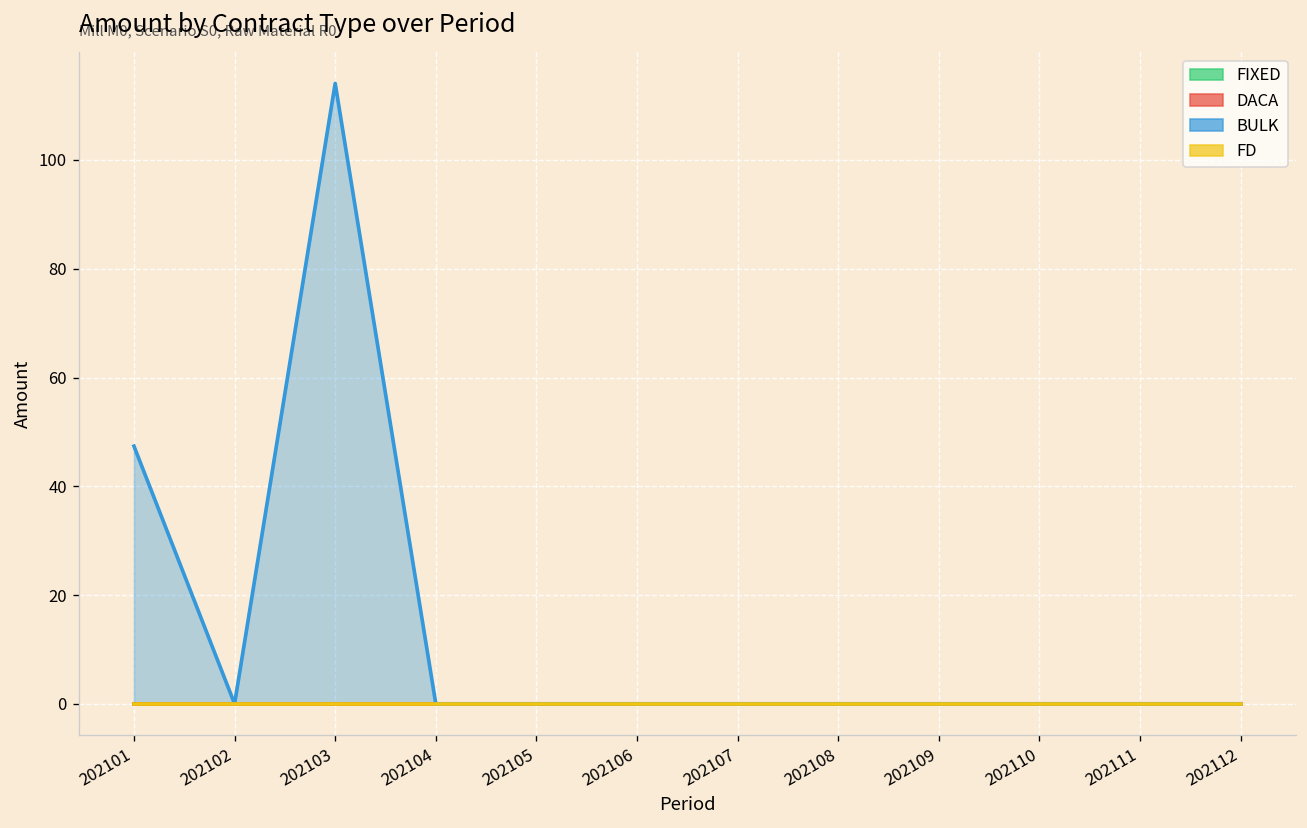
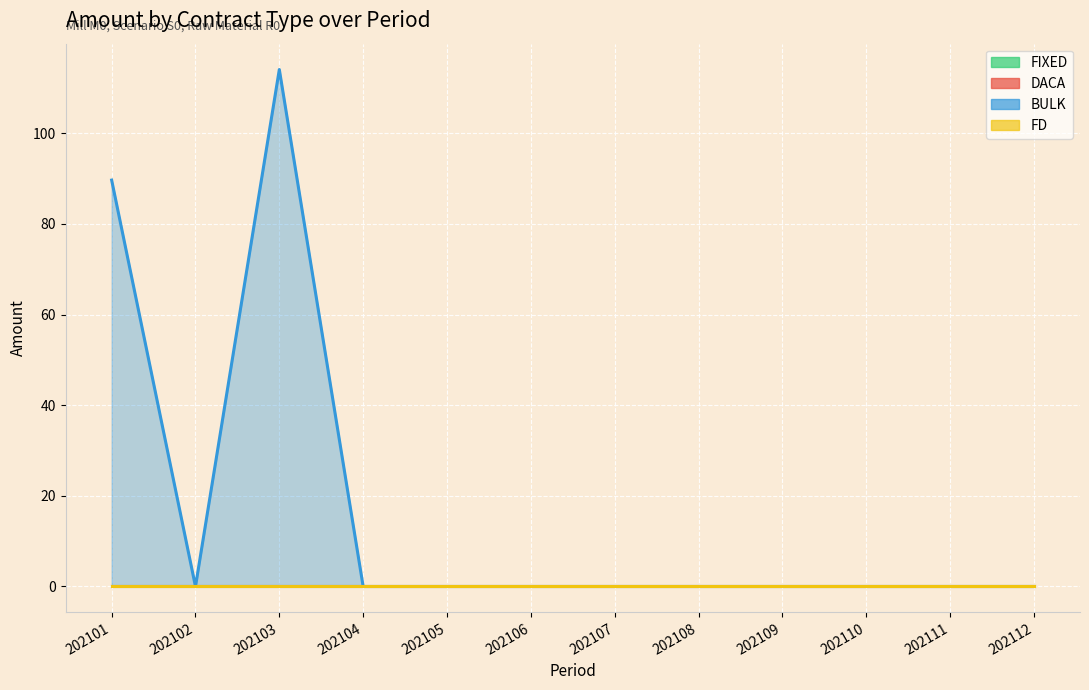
  {
    "FD": {
      "202101": 0,
      "202103": 0
    },
    "BULK": {
-     "202101": 47,
+     "202101": 90,
      "202103": 114
    }
  }
